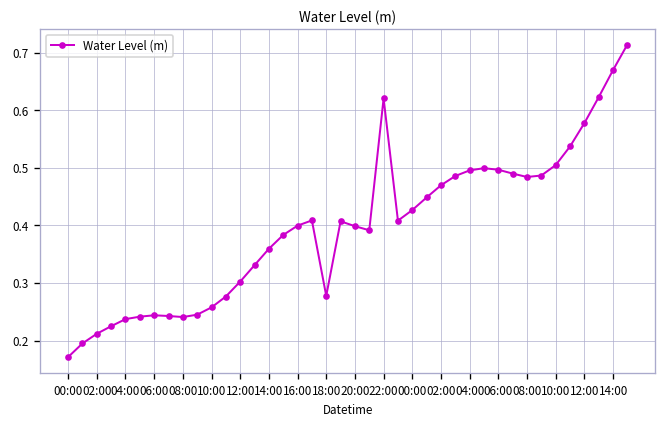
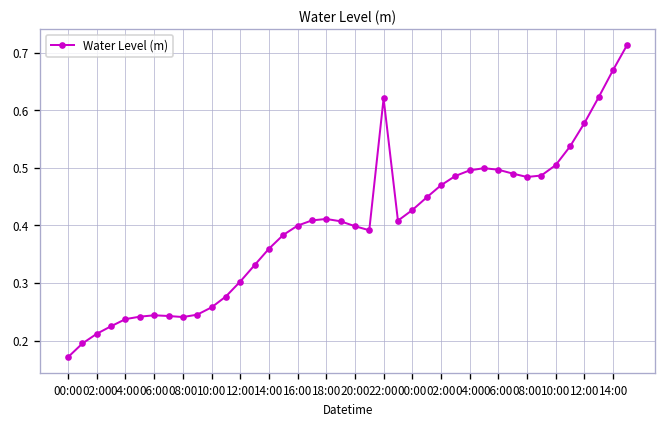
  {
    "16:00": 0.40,
-   "18:00": 0.28,
+   "18:00": 0.41,
    "20:00": 0.40,
    "22:00": 0.62
  }
